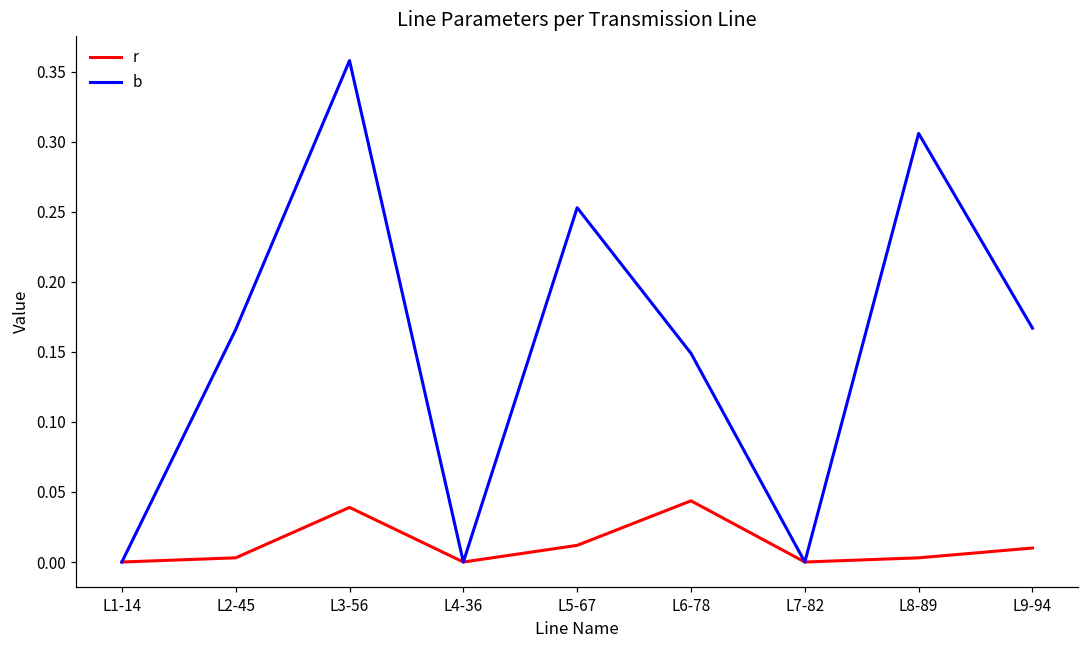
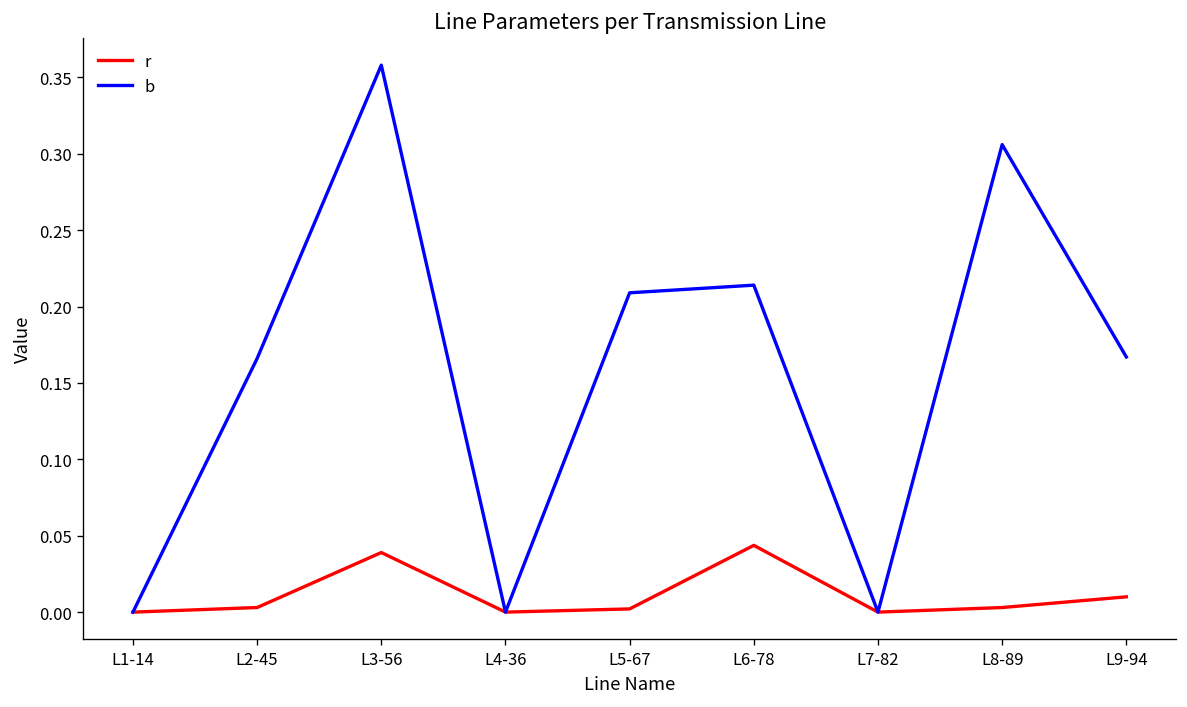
  {
    "r": {
      "L2-45": 0.003,
      "L3-56": 0.039,
-     "L5-67": 0.012,
+     "L5-67": 0.002,
      "L6-78": 0.044,
      "L8-89": 0.003,
      "L9-94": 0.010
    },
    "b": {
      "L2-45": 0.166,
      "L3-56": 0.358,
-     "L5-67": 0.253,
-     "L6-78": 0.149,
+     "L5-67": 0.209,
+     "L6-78": 0.214,
      "L8-89": 0.306,
      "L9-94": 0.167
    }
  }
